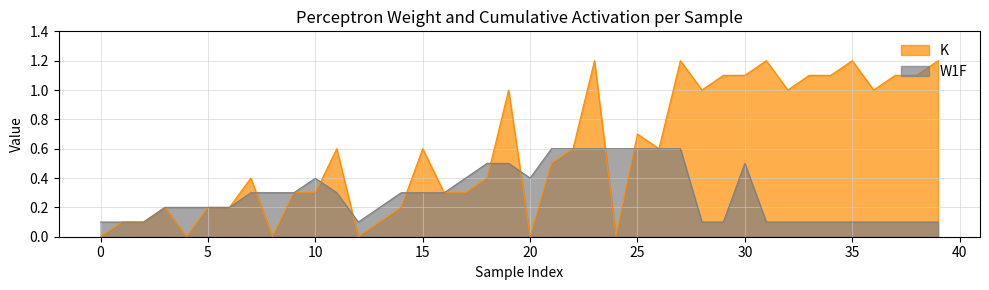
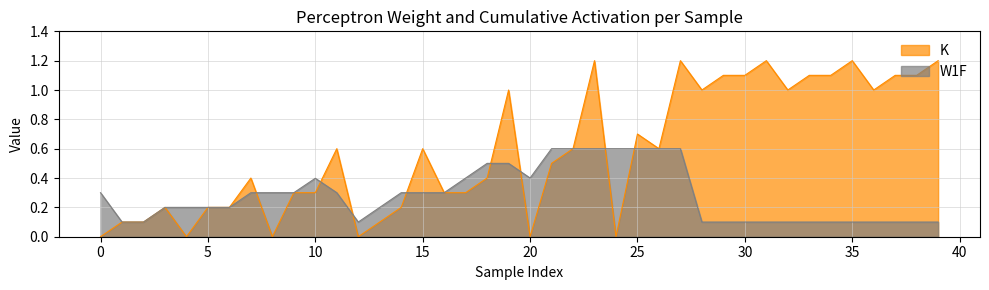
  {
    "K": {
      "0": 0.0,
      "10": 0.3,
      "15": 0.6,
      "20": 0.0,
      "25": 0.7,
      "30": 1.1,
      "35": 1.2
    },
    "W1F": {
-     "0": 0.1,
+     "0": 0.3,
      "10": 0.4,
      "15": 0.3,
      "20": 0.4,
      "25": 0.6,
-     "30": 0.5,
+     "30": 0.1,
      "35": 0.1
    }
  }
